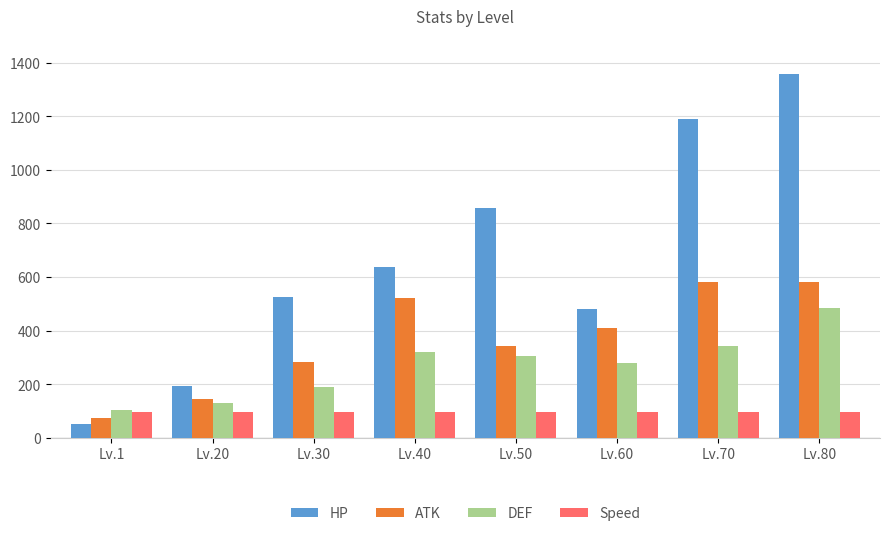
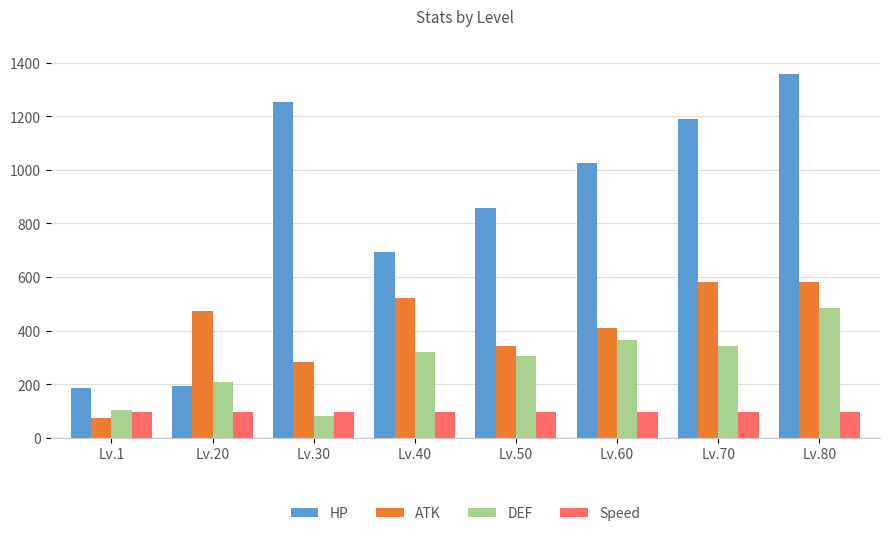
  {
    "HP": {
-     "Lv.1": 50,
+     "Lv.1": 180,
      "Lv.20": 190,
-     "Lv.30": 530,
-     "Lv.40": 640,
+     "Lv.30": 1250,
+     "Lv.40": 690,
      "Lv.50": 860,
-     "Lv.60": 480,
+     "Lv.60": 1030,
      "Lv.70": 1190,
      "Lv.80": 1360
    },
    "ATK": {
      "Lv.1": 70,
-     "Lv.20": 140,
+     "Lv.20": 470,
      "Lv.30": 280,
      "Lv.40": 520,
      "Lv.50": 340,
      "Lv.60": 410,
      "Lv.70": 580,
      "Lv.80": 580
    },
    "DEF": {
      "Lv.1": 100,
-     "Lv.20": 130,
-     "Lv.30": 190,
+     "Lv.20": 210,
+     "Lv.30": 80,
      "Lv.40": 320,
      "Lv.50": 310,
-     "Lv.60": 280,
+     "Lv.60": 370,
      "Lv.70": 340,
      "Lv.80": 490
    },
    "Speed": {
      "Lv.1": 100,
      "Lv.20": 100,
      "Lv.30": 100,
      "Lv.40": 100,
      "Lv.50": 100,
      "Lv.60": 100,
      "Lv.70": 100,
      "Lv.80": 100
    }
  }
